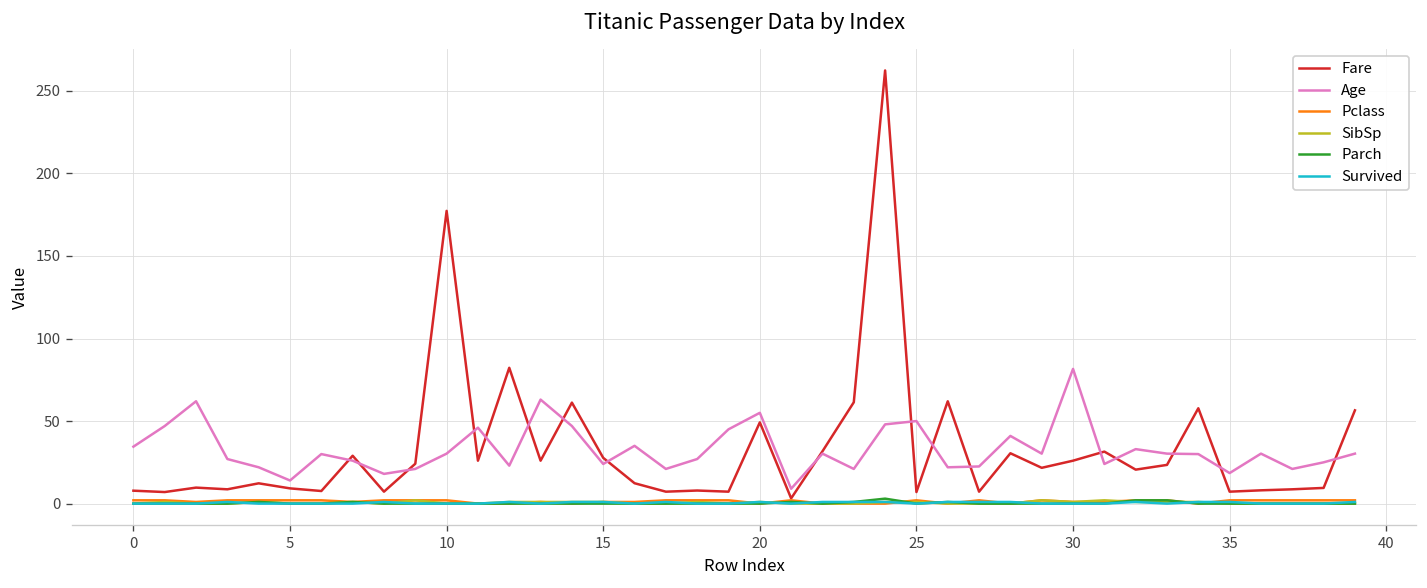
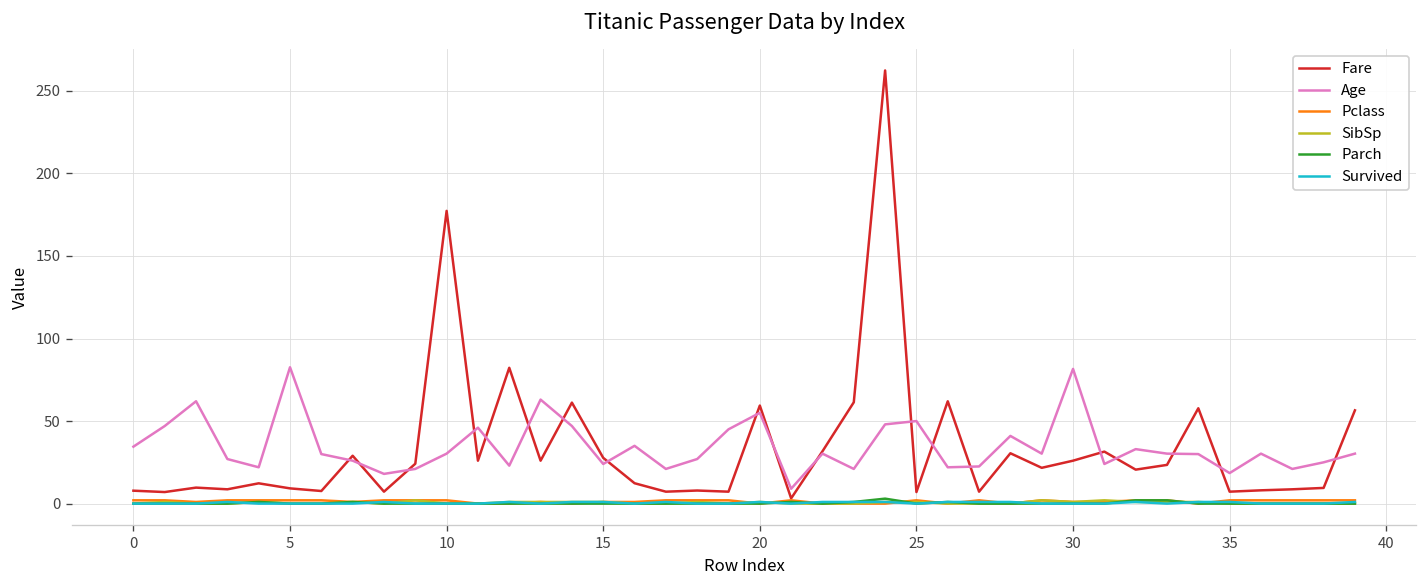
  {
    "Fare": {
      "0": 8,
      "5": 9,
      "10": 177,
      "15": 28,
-     "20": 49,
+     "20": 59,
      "25": 7,
      "30": 26,
      "35": 7
    },
    "Age": {
      "0": 35,
-     "5": 14,
+     "5": 83,
      "10": 30,
      "15": 24,
      "20": 55,
      "25": 50,
      "30": 82,
      "35": 19
    },
    "Pclass": {
      "0": 2,
      "5": 2,
      "10": 2
    }
  }
